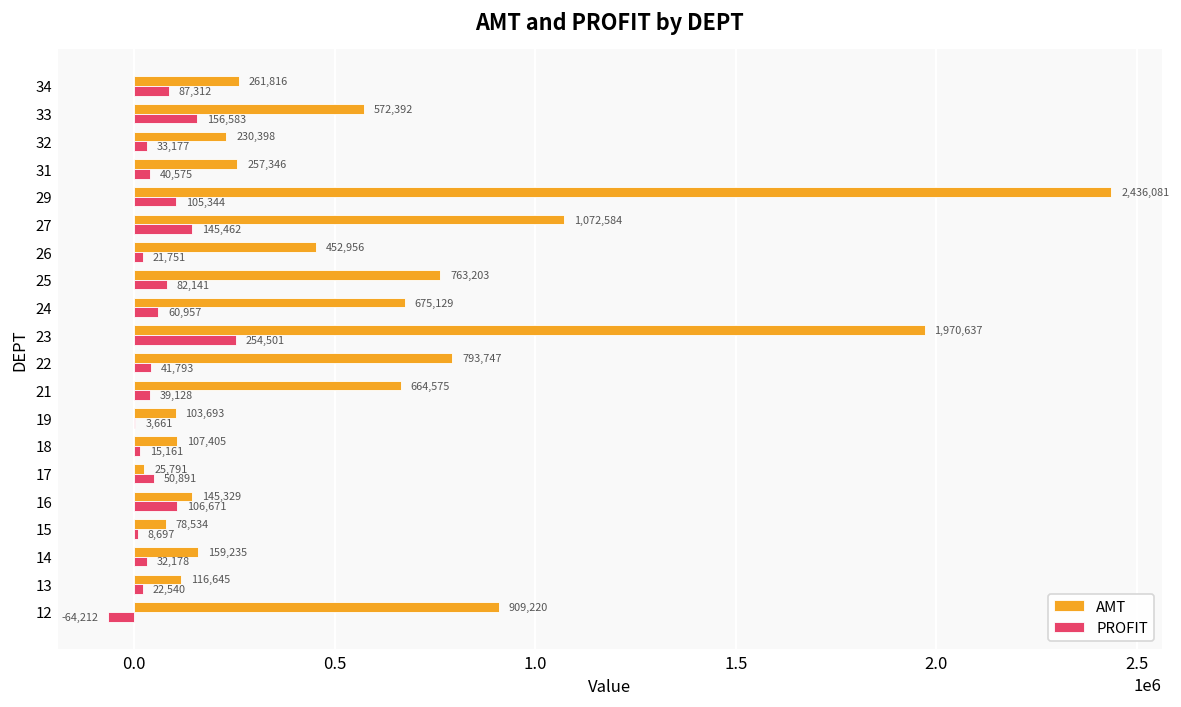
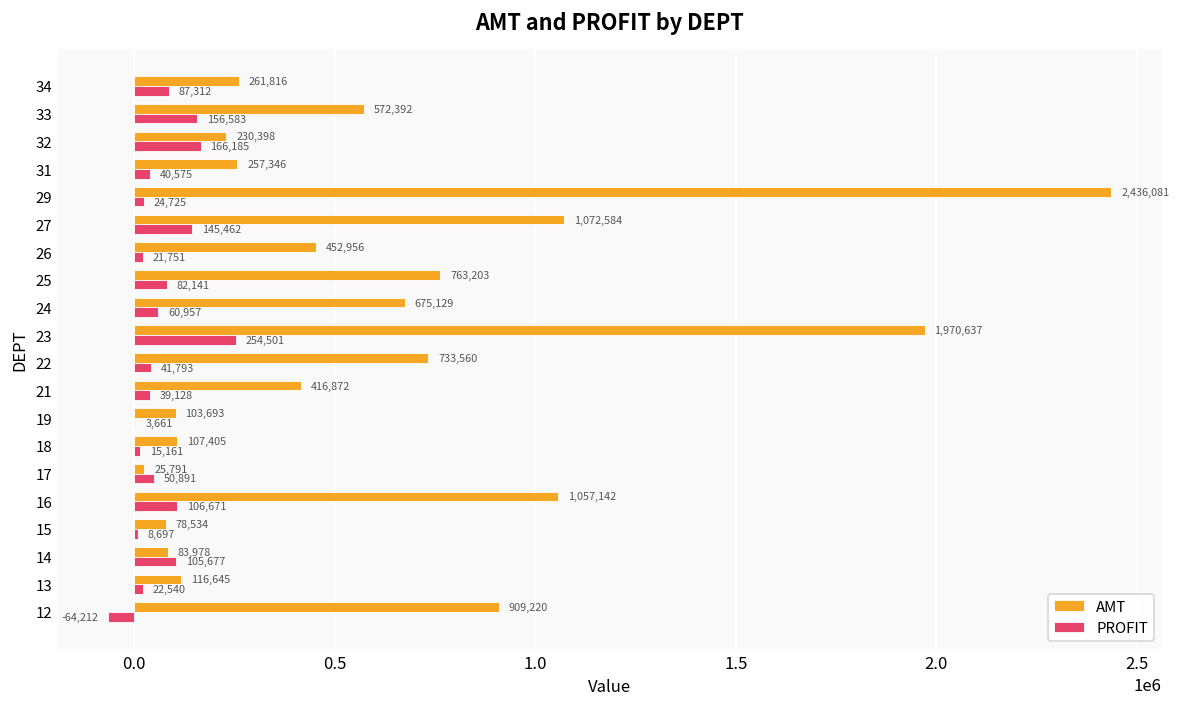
  {
    "AMT": {
      "34": "261,816",
      "33": "572,392",
      "32": "230,398",
      "31": "257,346",
      "29": "2,436,081",
      "27": "1,072,584",
      "26": "452,956",
      "25": "763,203",
      "24": "675,129",
      "23": "1,970,637",
-     "22": "793,747",
-     "21": "664,575",
+     "22": "733,560",
+     "21": "416,872",
      "19": "103,693",
      "18": "107,405",
      "17": "25,791",
-     "16": "145,329",
+     "16": "1,057,142",
      "15": "78,534",
-     "14": "159,235",
+     "14": "83,978",
      "13": "116,645",
      "12": "909,220"
    },
    "PROFIT": {
      "34": "87,312",
      "33": "156,583",
-     "32": "33,177",
+     "32": "166,185",
      "31": "40,575",
-     "29": "105,344",
+     "29": "24,725",
      "27": "145,462",
      "26": "21,751",
      "25": "82,141",
      "24": "60,957",
      "23": "254,501",
      "22": "41,793",
      "21": "39,128",
      "19": "3,661",
      "18": "15,161",
      "17": "50,891",
      "16": "106,671",
      "15": "8,697",
-     "14": "32,178",
+     "14": "105,677",
      "13": "22,540",
      "12": "-64,212"
    }
  }
